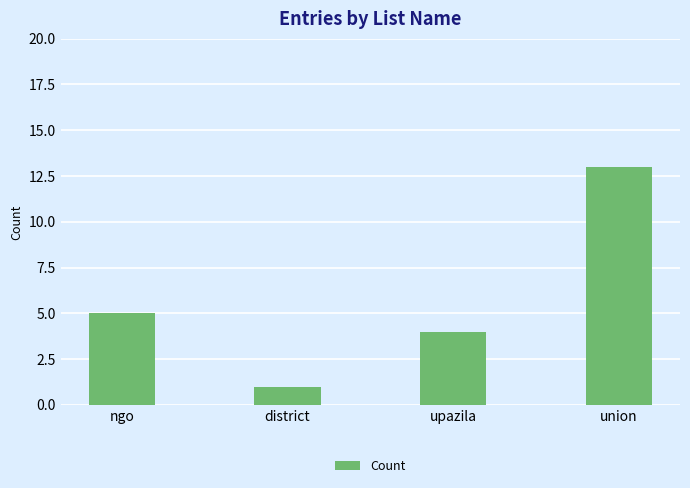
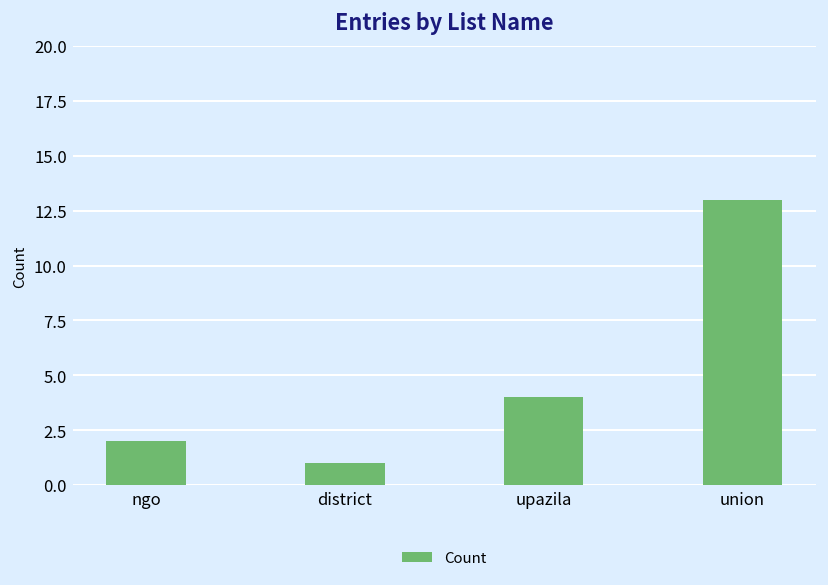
  {
-   "ngo": 5,
+   "ngo": 2,
    "district": 1,
    "upazila": 4,
    "union": 13
  }
